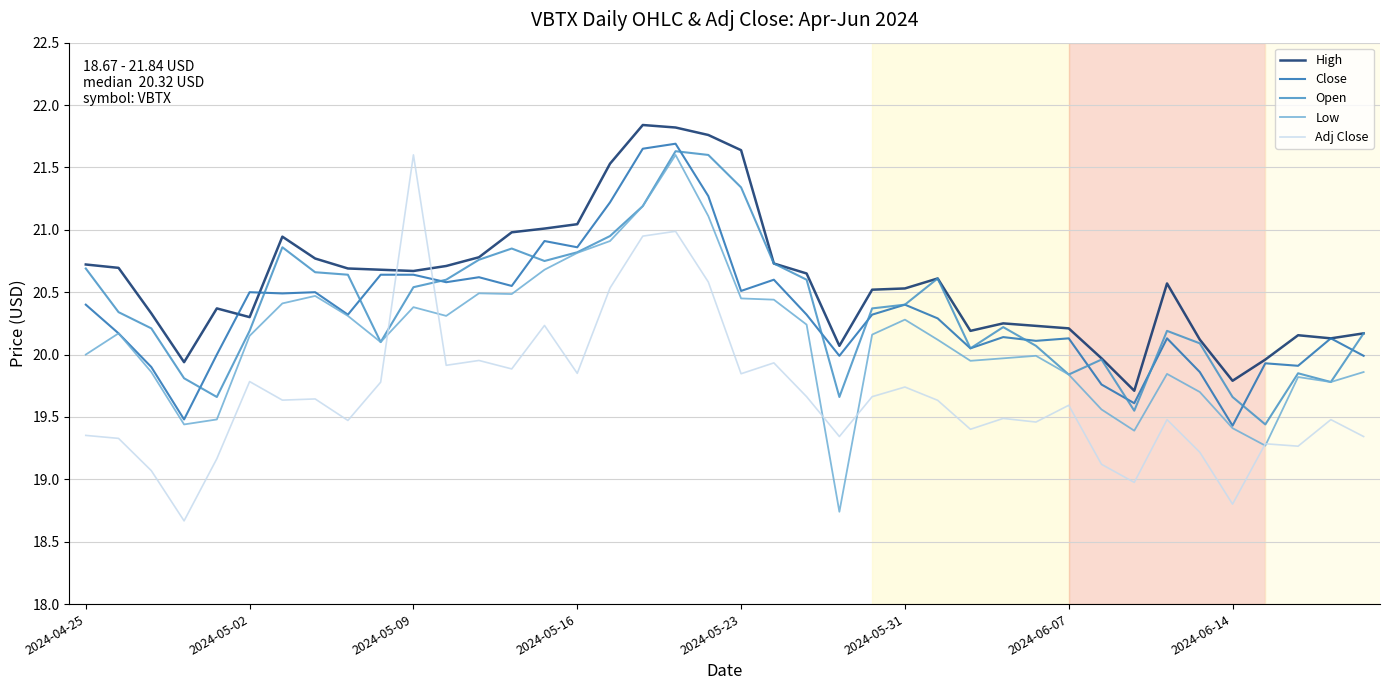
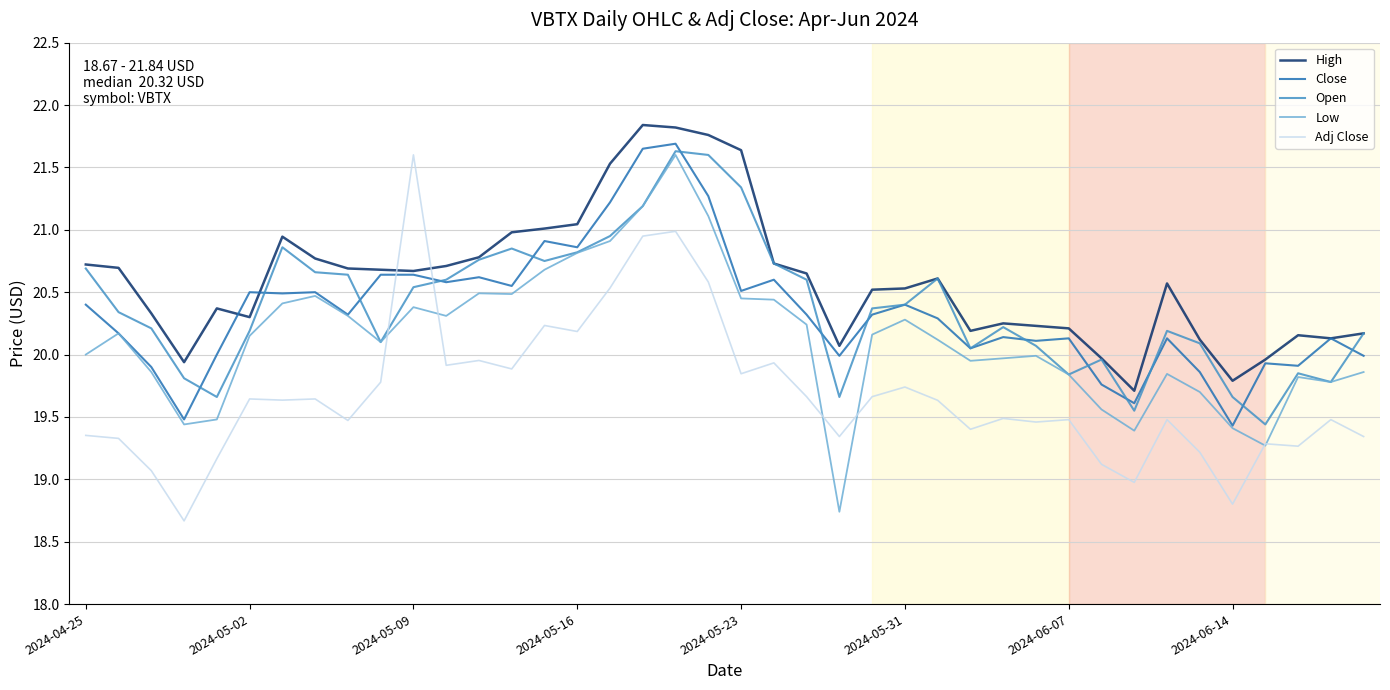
  {
    "High": {
      "2024-04-25": 20.72,
      "2024-05-02": 20.30,
      "2024-05-09": 20.67,
      "2024-05-16": 21.05,
      "2024-05-23": 21.64,
      "2024-05-31": 20.53,
      "2024-06-07": 20.21,
      "2024-06-14": 19.79
    },
    "Adj Close": {
      "2024-04-25": 19.35,
-     "2024-05-02": 19.78,
+     "2024-05-02": 19.64,
      "2024-05-09": 21.60,
-     "2024-05-16": 19.85,
+     "2024-05-16": 20.18,
      "2024-05-23": 19.85,
      "2024-05-31": 19.74,
-     "2024-06-07": 19.59,
+     "2024-06-07": 19.48,
      "2024-06-14": 18.80
    }
  }
